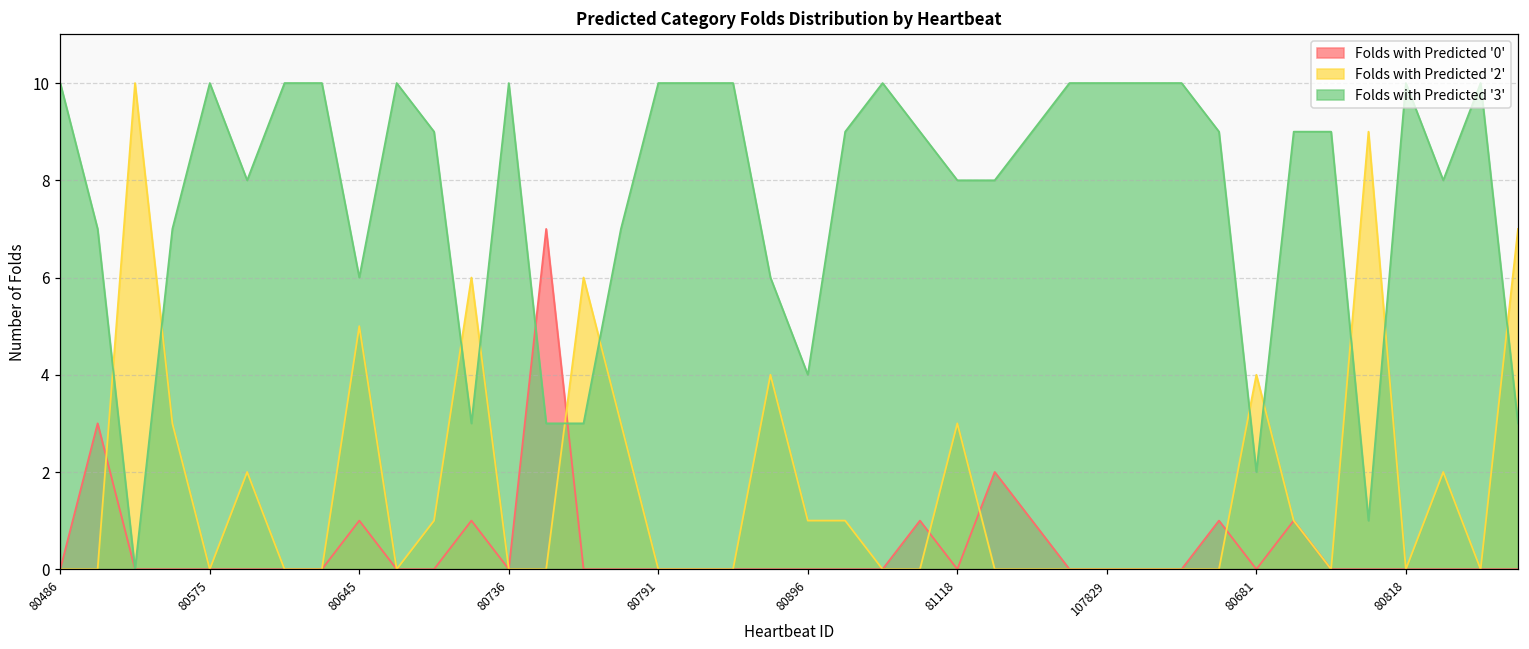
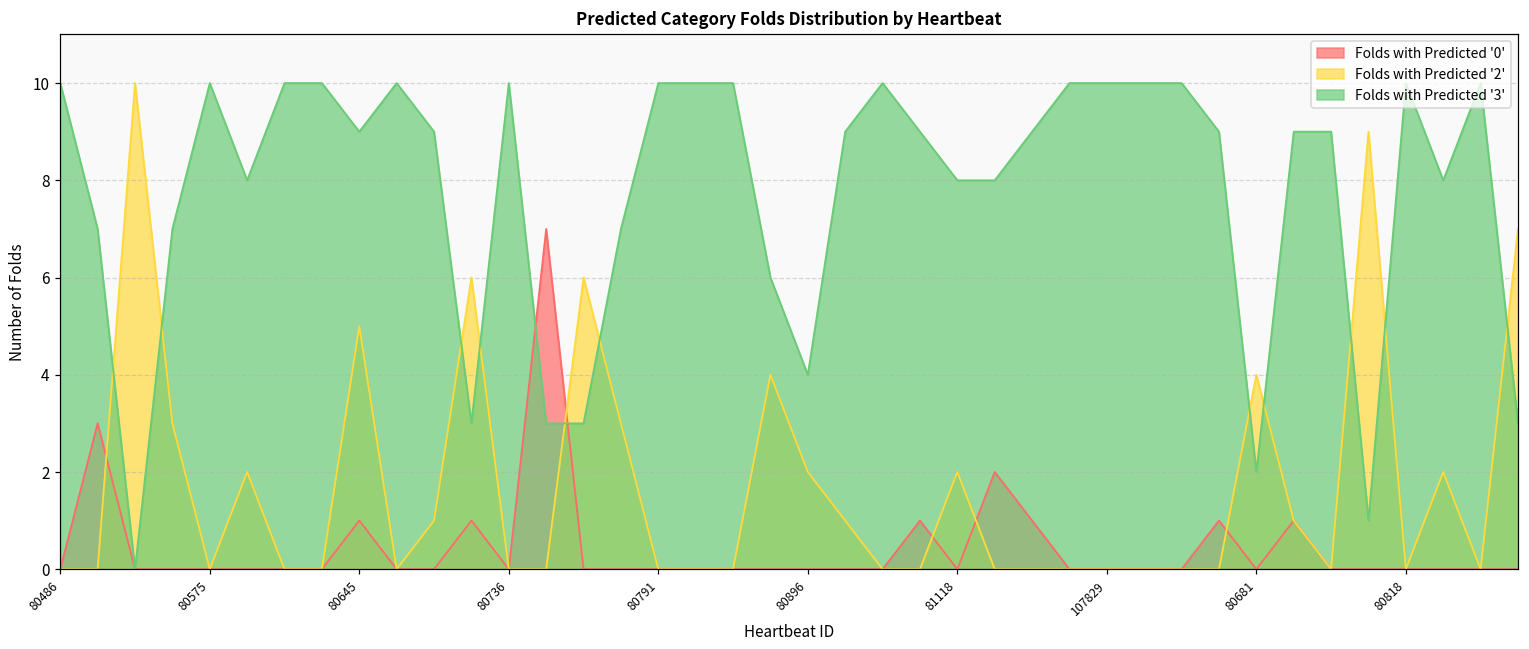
  {
    "Folds with Predicted '0'": {
      "80645": 1,
      "80896": 0,
      "81118": 0,
      "80681": 0
    },
    "Folds with Predicted '2'": {
      "80645": 5,
-     "80896": 1,
-     "81118": 3,
+     "80896": 2,
+     "81118": 2,
      "80681": 4
    },
    "Folds with Predicted '3'": {
      "80486": 10,
      "80575": 10,
-     "80645": 6,
+     "80645": 9,
      "80736": 10,
      "80791": 10,
      "80896": 4,
      "81118": 8,
      "107829": 10,
      "80681": 2
    }
  }
